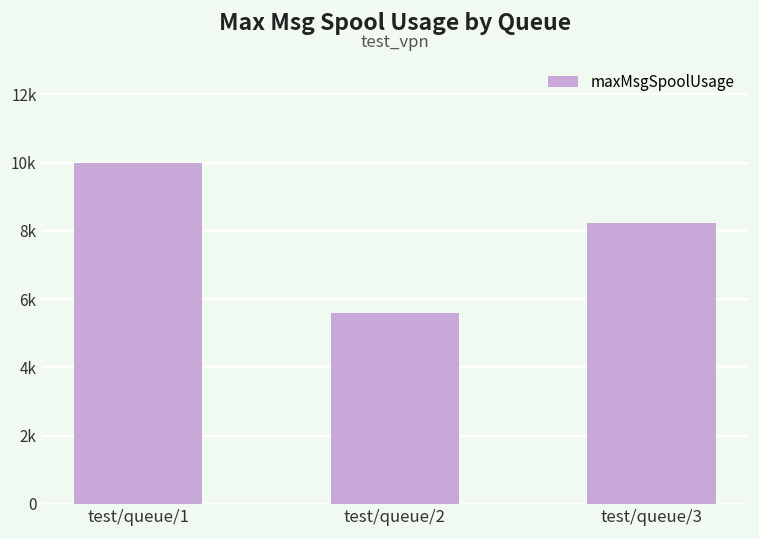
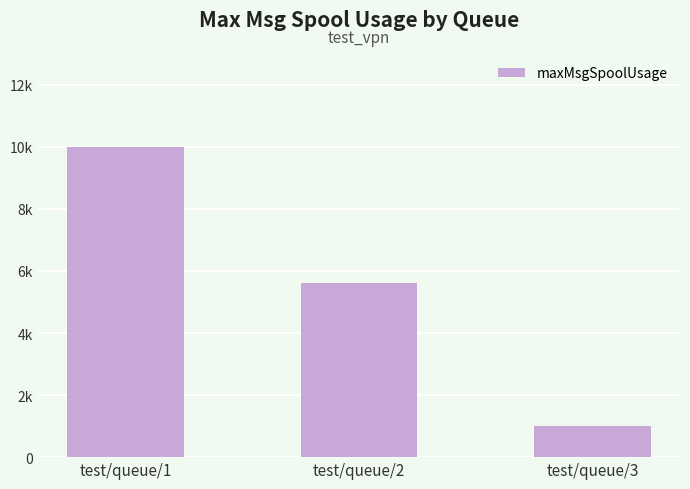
  {
    "test/queue/1": 10000,
    "test/queue/2": 5600,
-   "test/queue/3": 8200
+   "test/queue/3": 1000
  }
